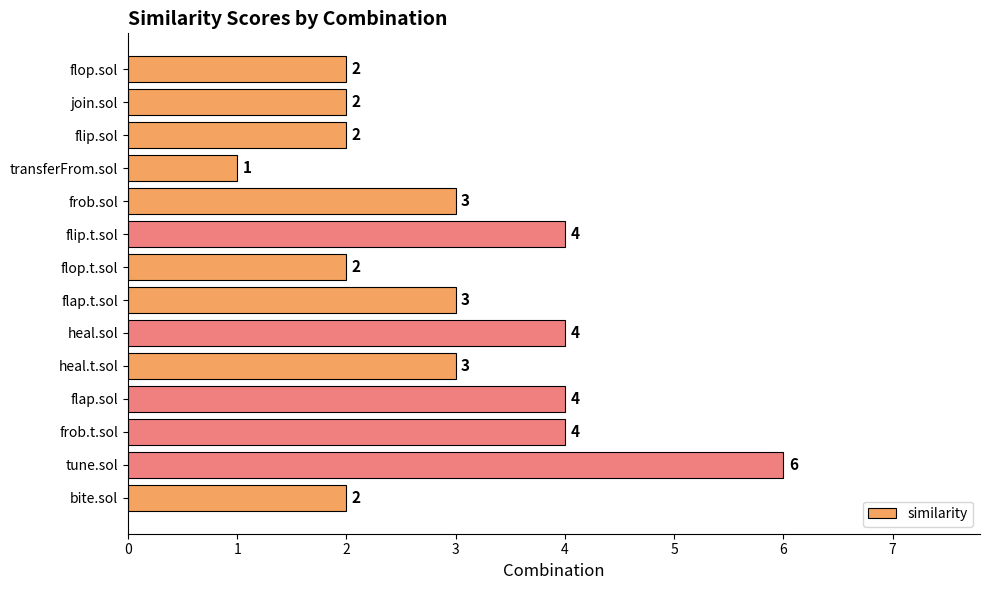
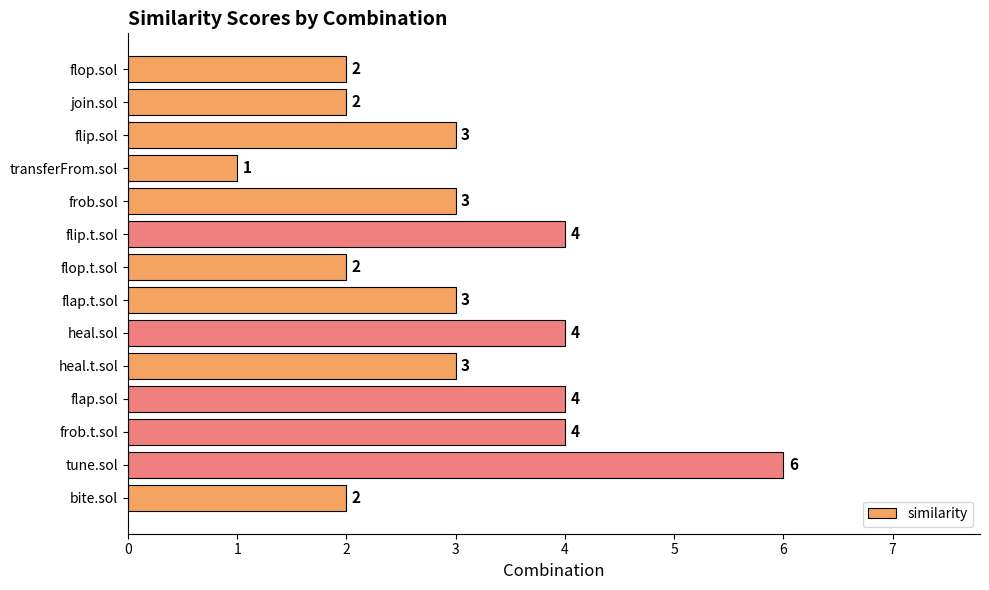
  {
    "flop.sol": 2,
    "join.sol": 2,
-   "flip.sol": 2,
+   "flip.sol": 3,
    "transferFrom.sol": 1,
    "frob.sol": 3,
    "flip.t.sol": 4,
    "flop.t.sol": 2,
    "flap.t.sol": 3,
    "heal.sol": 4,
    "heal.t.sol": 3,
    "flap.sol": 4,
    "frob.t.sol": 4,
    "tune.sol": 6,
    "bite.sol": 2
  }
